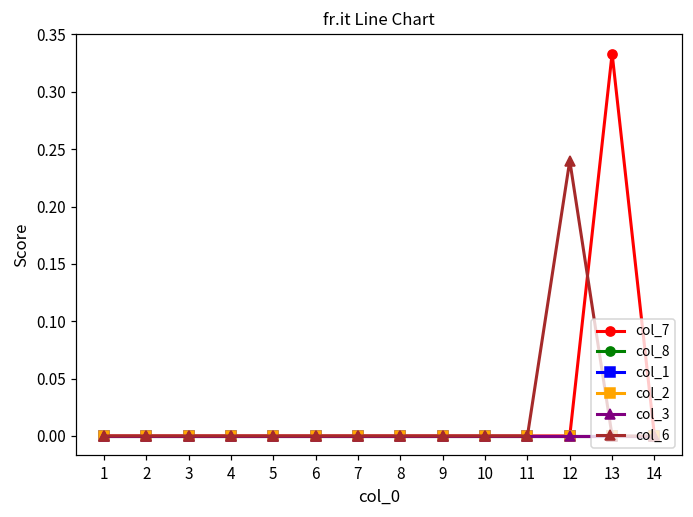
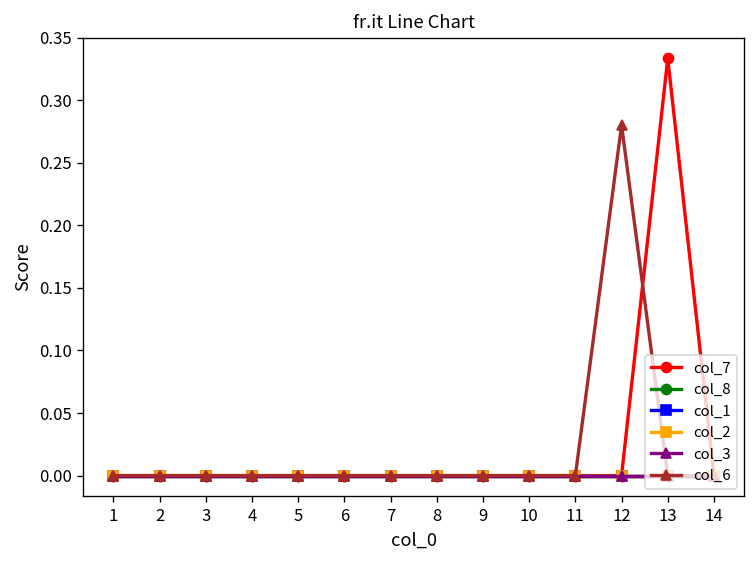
  {
    "col_7": {
      "13": 0.333
    },
    "col_6": {
-     "12": 0.24
+     "12": 0.28
    }
  }
